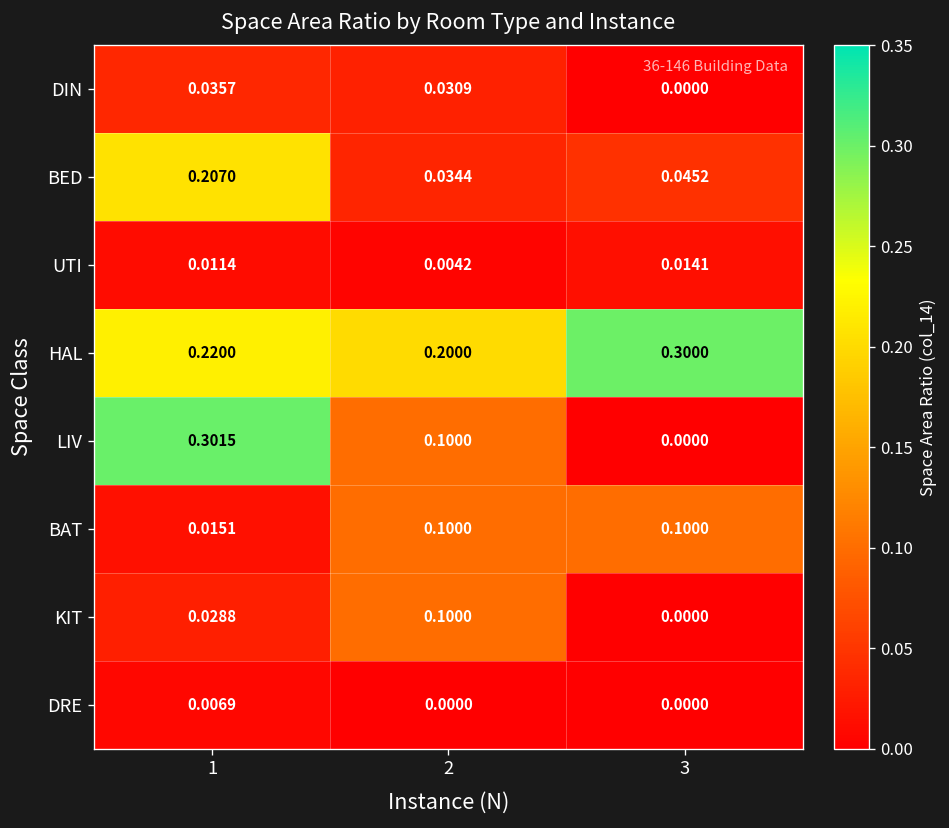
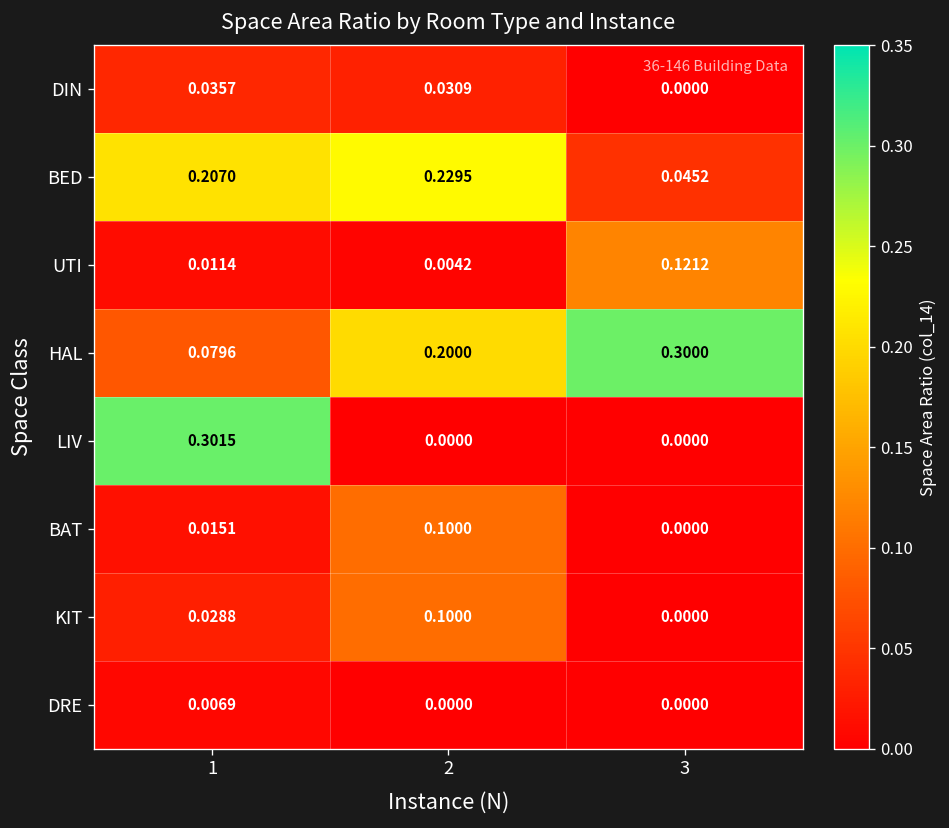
  {
    "DIN": {
      "1": 0.0357,
      "2": 0.0309
    },
    "BED": {
      "1": 0.2070,
-     "2": 0.0344,
+     "2": 0.2295,
      "3": 0.0452
    },
    "UTI": {
      "1": 0.0114,
      "2": 0.0042,
-     "3": 0.0141
+     "3": 0.1212
    },
    "HAL": {
-     "1": 0.2200,
+     "1": 0.0796,
      "2": 0.2000,
      "3": 0.3000
    },
    "LIV": {
      "1": 0.3015,
-     "2": 0.1000,
+     "2": 0.0000,
      "3": 0.0000
    },
    "BAT": {
      "1": 0.0151,
      "2": 0.1000,
-     "3": 0.1000
+     "3": 0.0000
    },
    "KIT": {
      "1": 0.0288,
      "2": 0.1000,
      "3": 0.0000
    },
    "DRE": {
      "1": 0.0069,
      "2": 0.0000,
      "3": 0.0000
    }
  }
